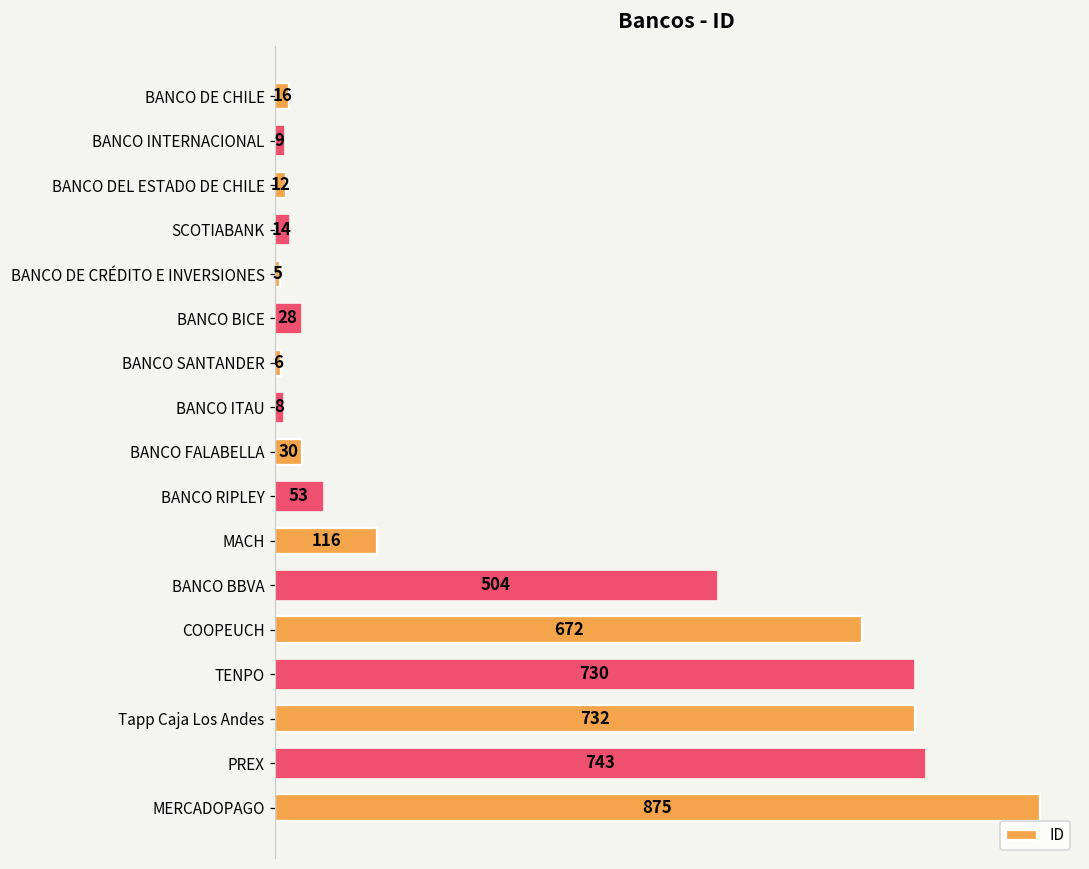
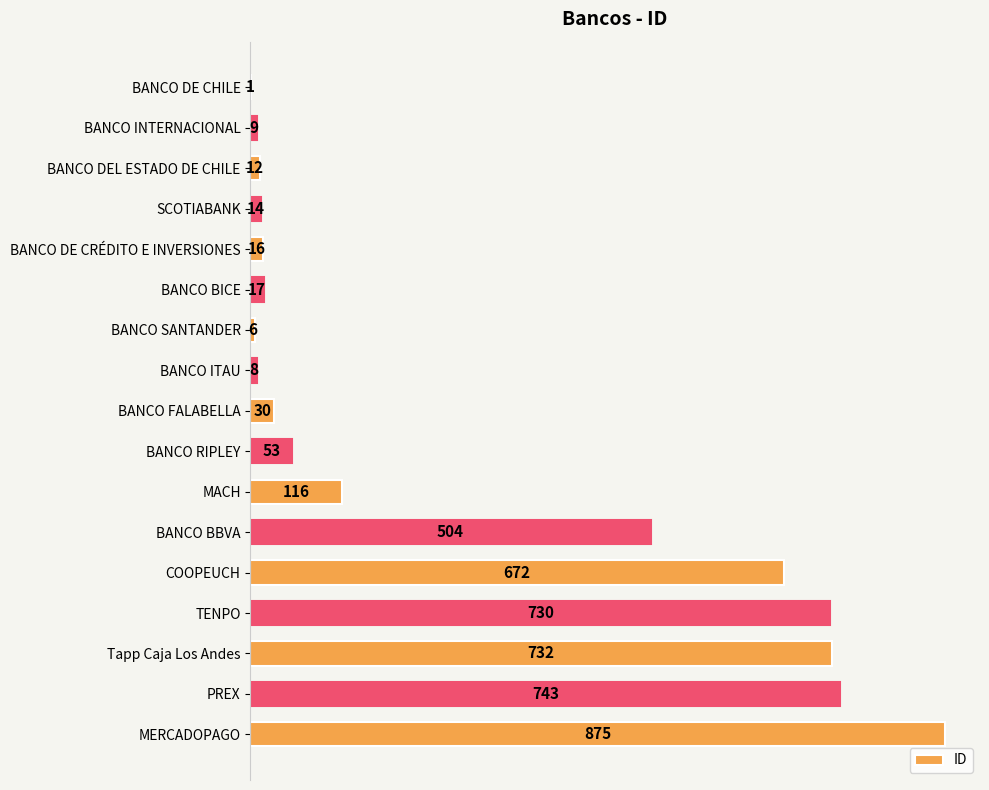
  {
-   "BANCO DE CHILE": 16,
+   "BANCO DE CHILE": 1,
    "BANCO INTERNACIONAL": 9,
    "BANCO DEL ESTADO DE CHILE": 12,
    "SCOTIABANK": 14,
-   "BANCO DE CRÉDITO E INVERSIONES": 5,
-   "BANCO BICE": 28,
+   "BANCO DE CRÉDITO E INVERSIONES": 16,
+   "BANCO BICE": 17,
    "BANCO SANTANDER": 6,
    "BANCO ITAU": 8,
    "BANCO FALABELLA": 30,
    "BANCO RIPLEY": 53,
    "MACH": 116,
    "BANCO BBVA": 504,
    "COOPEUCH": 672,
    "TENPO": 730,
    "Tapp Caja Los Andes": 732,
    "PREX": 743,
    "MERCADOPAGO": 875
  }
